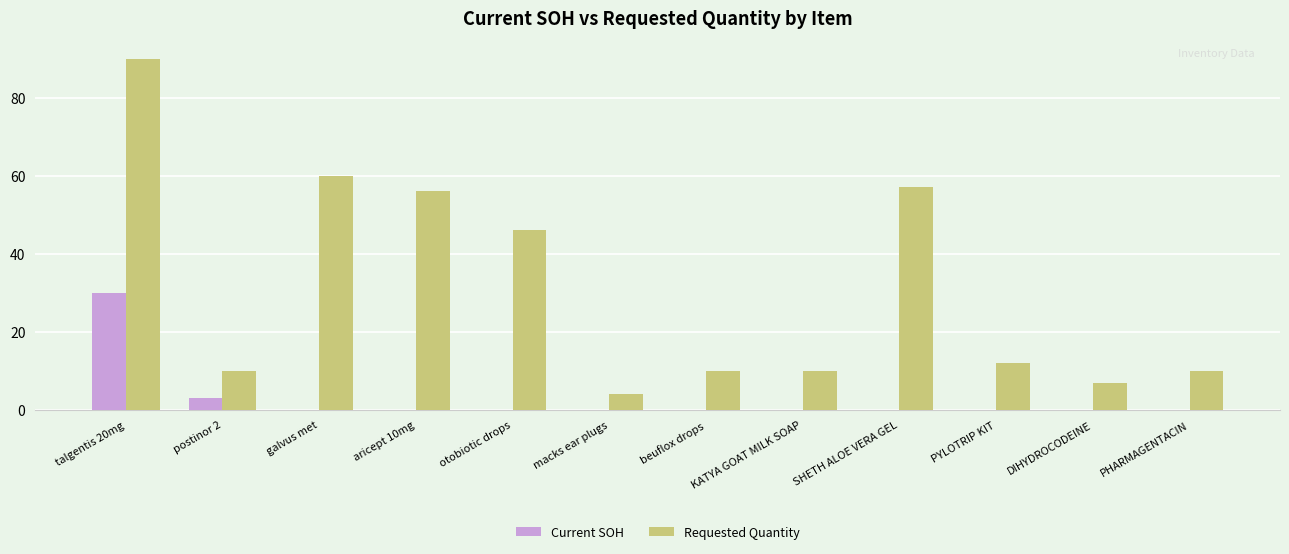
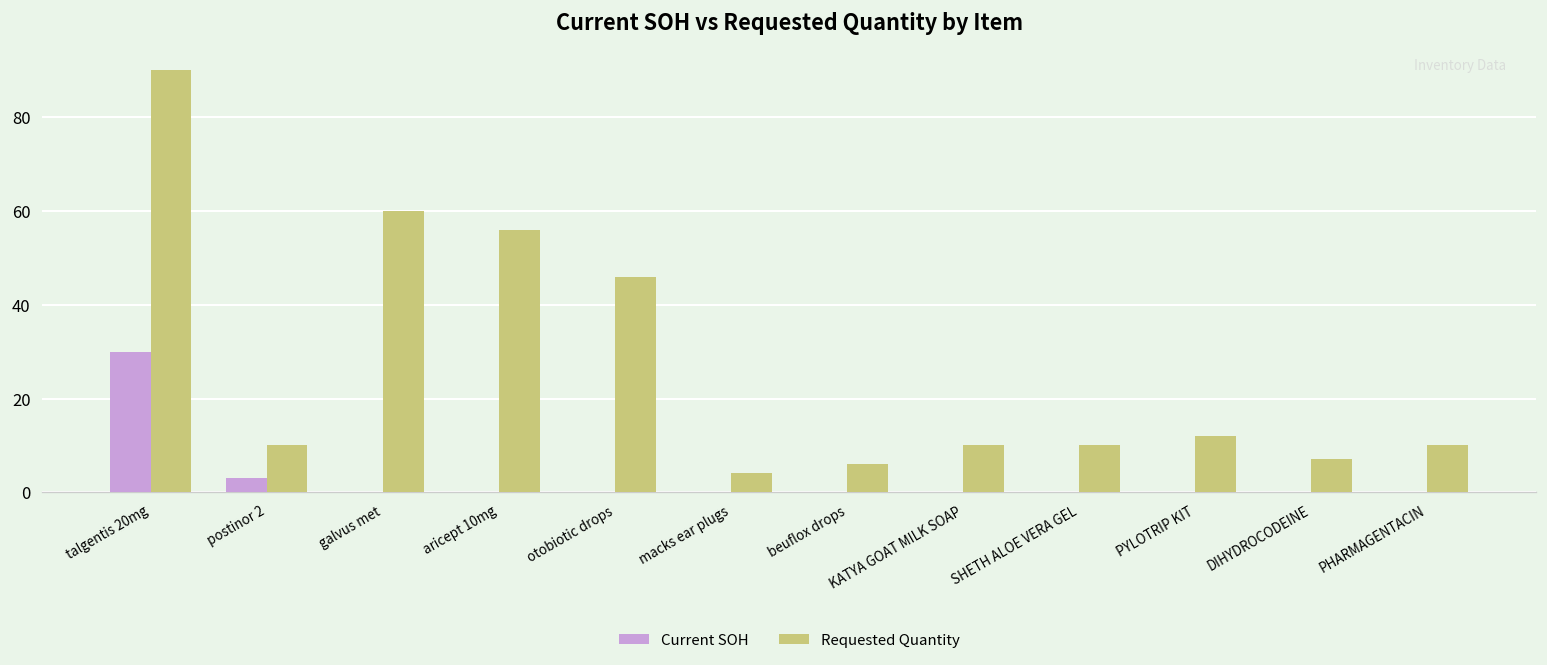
  {
    "Current SOH": {
      "talgentis 20mg": 30,
      "postinor 2": 3,
      "galvus met": 0,
      "aricept 10mg": 0,
      "otobiotic drops": 0,
      "macks ear plugs": 0,
      "beuflox drops": 0,
      "KATYA GOAT MILK SOAP": 0,
      "SHETH ALOE VERA GEL": 0,
      "PYLOTRIP KIT": 0,
      "DIHYDROCODEINE": 0,
      "PHARMAGENTACIN": 0
    },
    "Requested Quantity": {
      "talgentis 20mg": 90,
      "postinor 2": 10,
      "galvus met": 60,
      "aricept 10mg": 56,
      "otobiotic drops": 46,
      "macks ear plugs": 4,
-     "beuflox drops": 10,
+     "beuflox drops": 6,
      "KATYA GOAT MILK SOAP": 10,
-     "SHETH ALOE VERA GEL": 57,
+     "SHETH ALOE VERA GEL": 10,
      "PYLOTRIP KIT": 12,
      "DIHYDROCODEINE": 7,
      "PHARMAGENTACIN": 10
    }
  }
